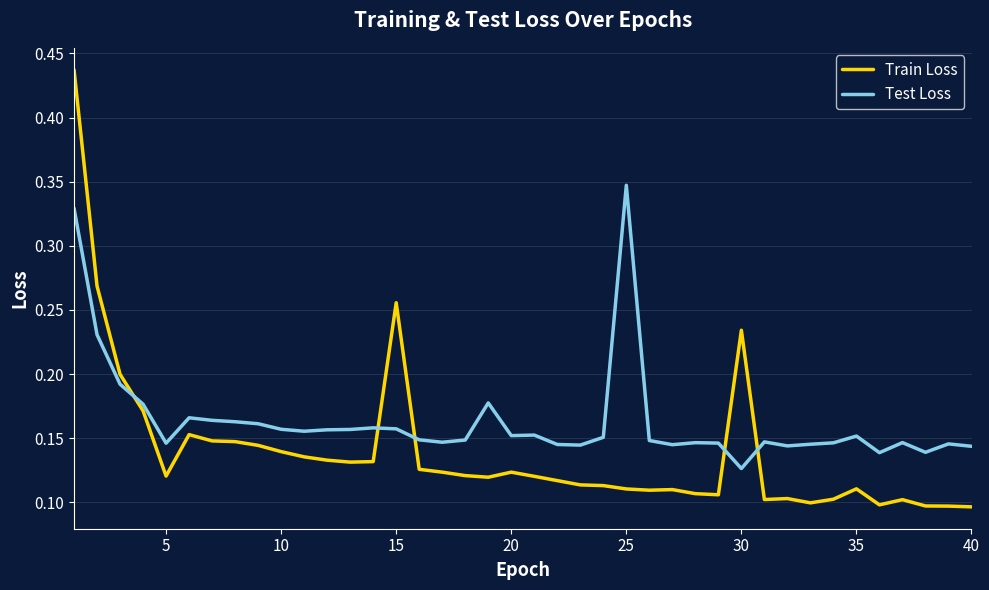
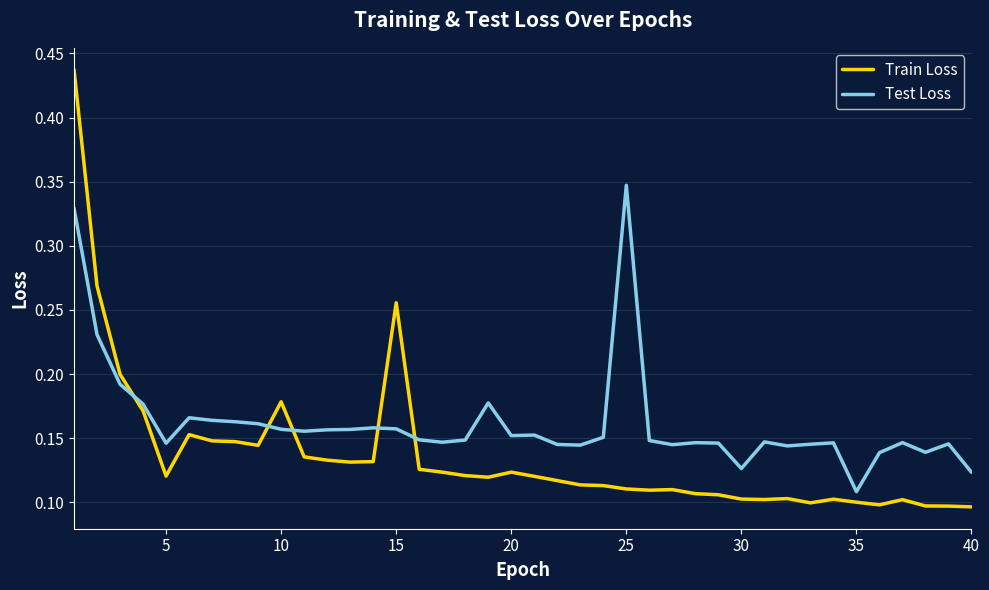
  {
    "Train Loss": {
      "5": 0.121,
-     "10": 0.140,
+     "10": 0.178,
      "15": 0.256,
      "20": 0.124,
      "25": 0.111,
-     "30": 0.234,
-     "35": 0.111,
+     "30": 0.103,
+     "35": 0.100,
      "40": 0.097
    },
    "Test Loss": {
      "5": 0.146,
      "10": 0.157,
      "15": 0.157,
      "20": 0.152,
      "25": 0.347,
      "30": 0.126,
-     "35": 0.152,
-     "40": 0.144
+     "35": 0.108,
+     "40": 0.124
    }
  }
